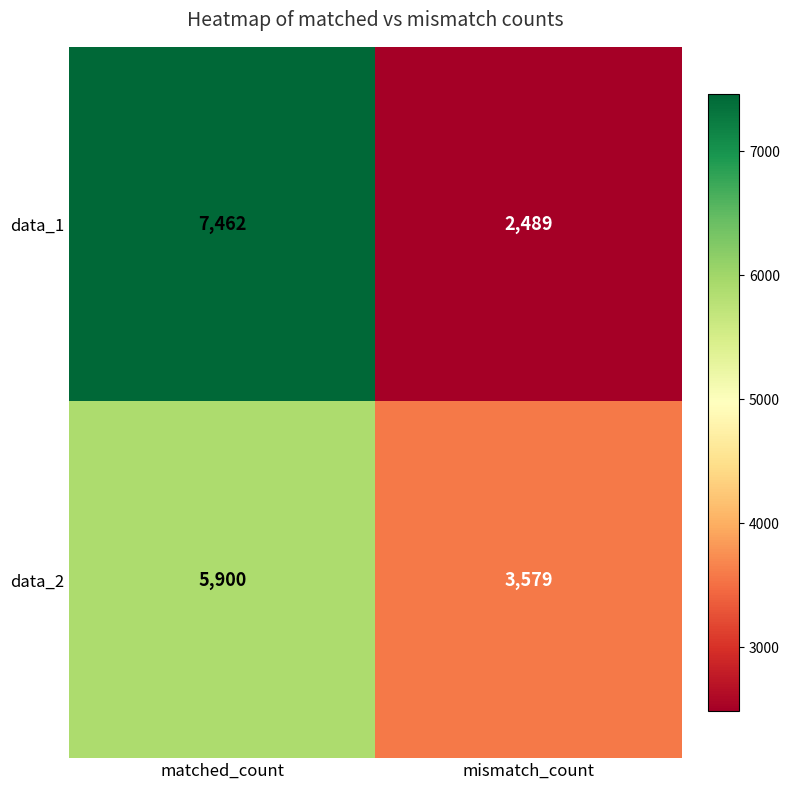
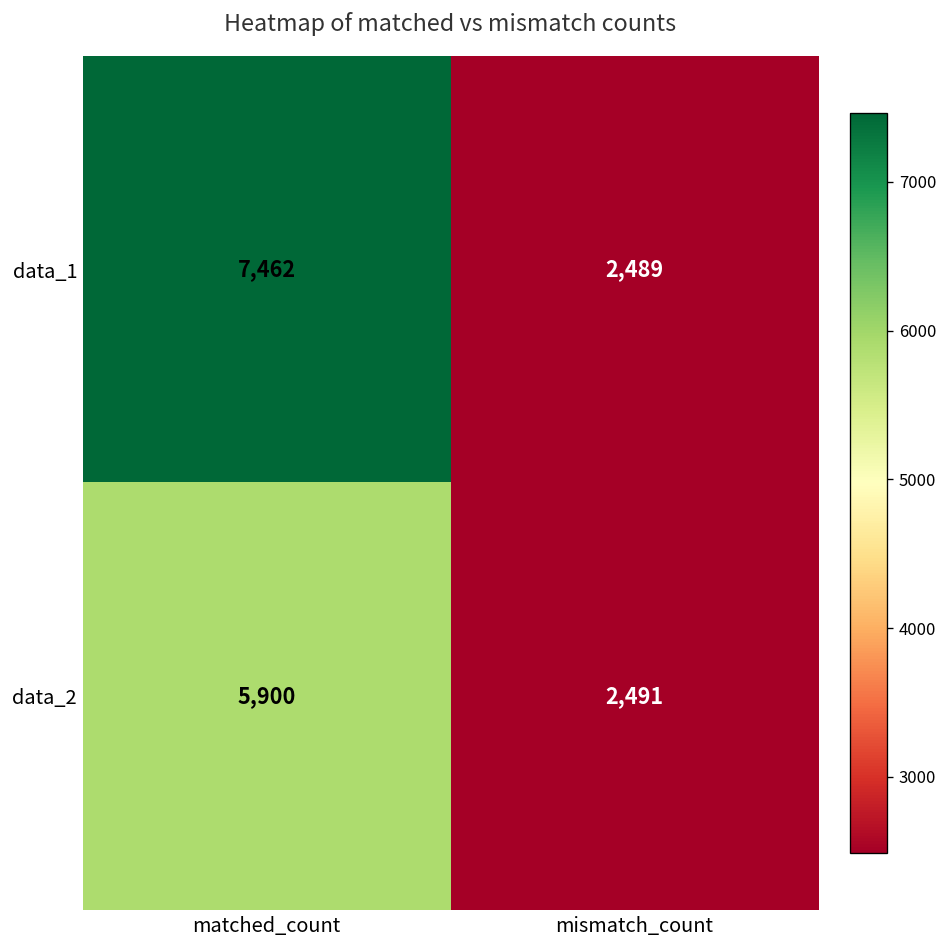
  {
    "data_1": {
      "matched_count": "7,462",
      "mismatch_count": "2,489"
    },
    "data_2": {
      "matched_count": "5,900",
-     "mismatch_count": "3,579"
+     "mismatch_count": "2,491"
    }
  }
